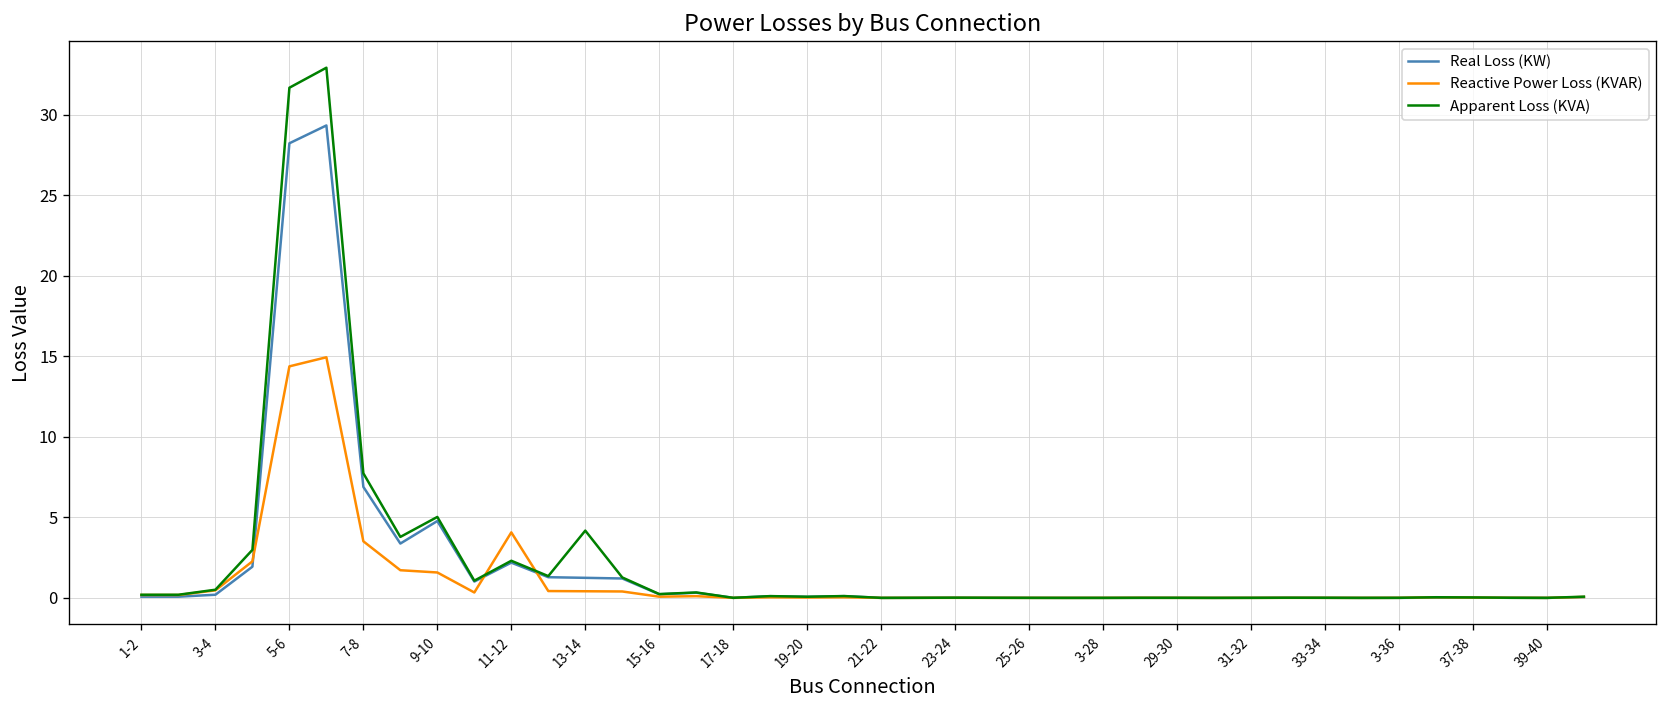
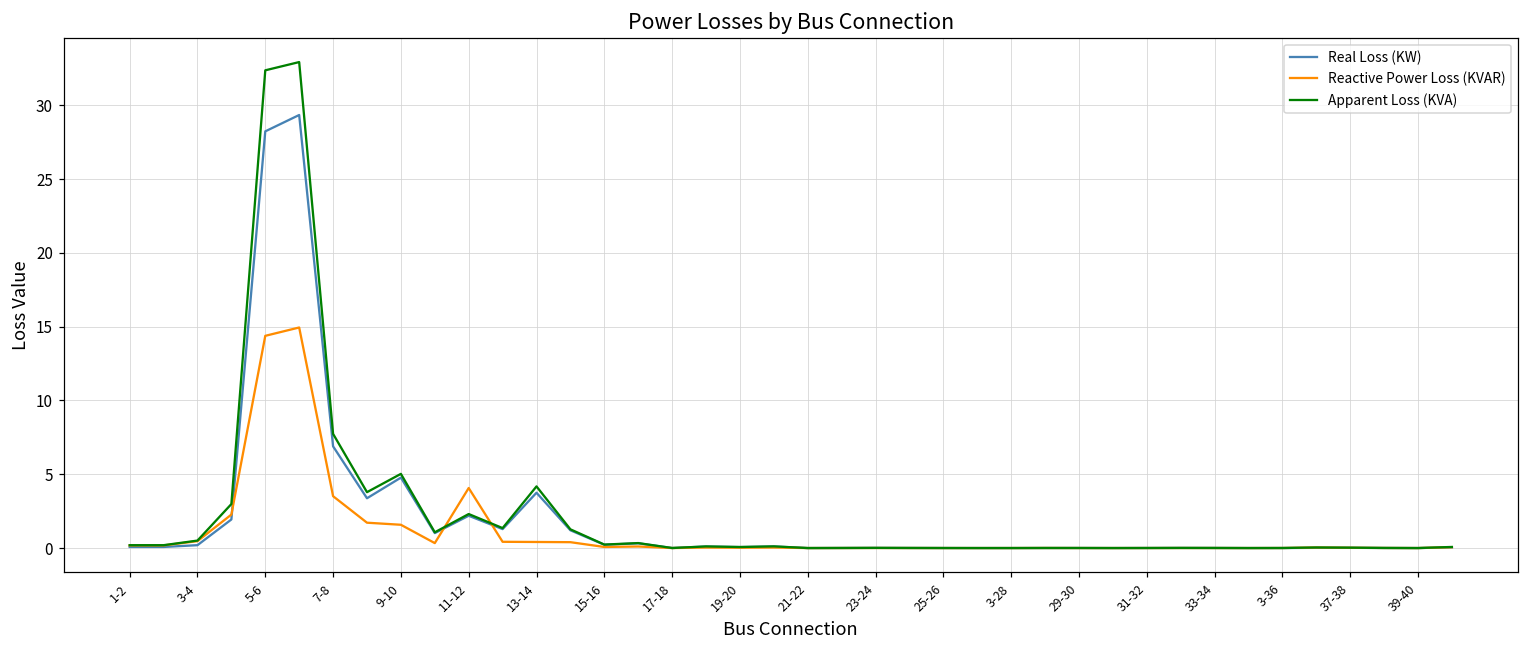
  {
    "Real Loss (KW)": {
      "3-4": 0.2,
      "5-6": 28.2,
      "7-8": 6.9,
      "9-10": 4.8,
-     "13-14": 1.2
+     "13-14": 3.7
    },
    "Reactive Power Loss (KVAR)": {
      "5-6": 14.4,
      "7-8": 3.5,
      "9-10": 1.6,
      "11-12": 4.1,
      "13-14": 0.4
    },
    "Apparent Loss (KVA)": {
-     "5-6": 31.7,
+     "5-6": 32.4,
      "7-8": 7.7,
      "9-10": 5.0,
      "13-14": 4.2
    }
  }
